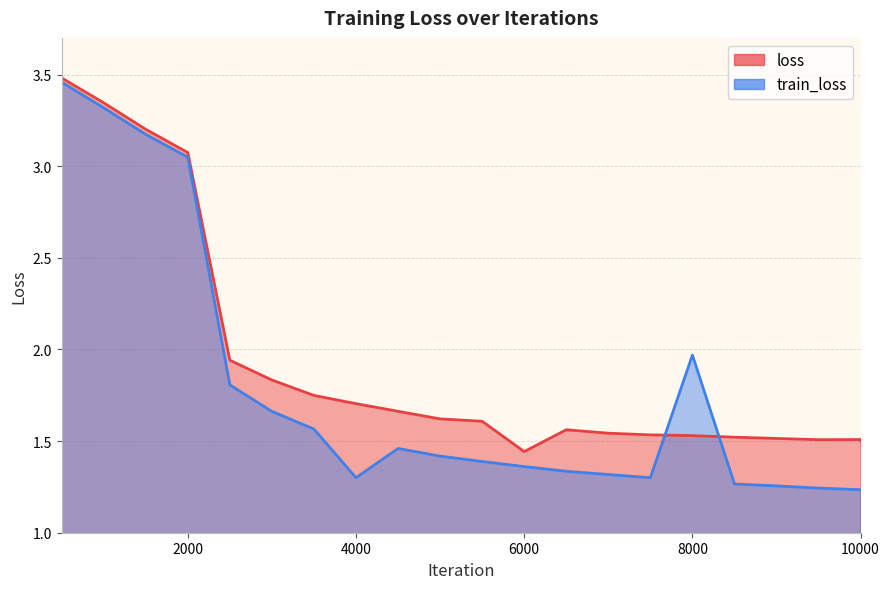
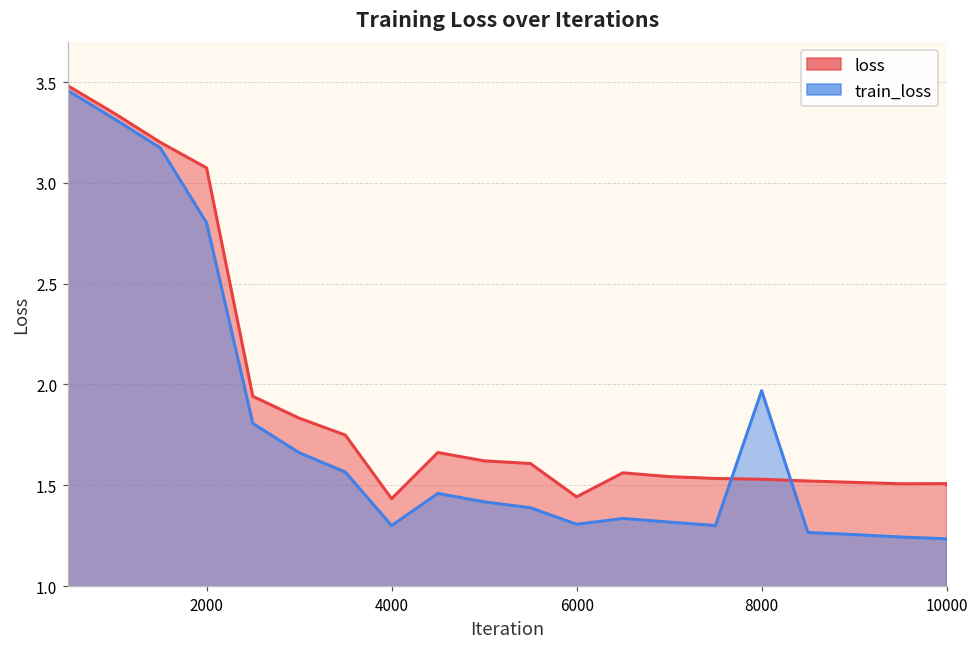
  {
    "loss": {
      "2000": 3.07,
-     "4000": 1.70,
+     "4000": 1.43,
      "6000": 1.44,
      "8000": 1.53,
      "10000": 1.50
    },
    "train_loss": {
-     "2000": 3.05,
+     "2000": 2.80,
      "4000": 1.30,
-     "6000": 1.36,
+     "6000": 1.31,
      "8000": 1.97,
      "10000": 1.23
    }
  }
